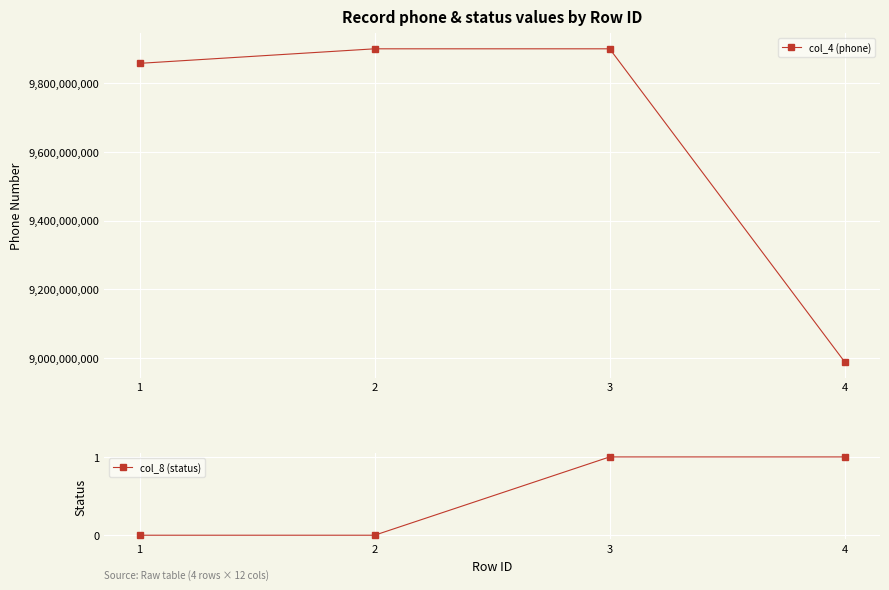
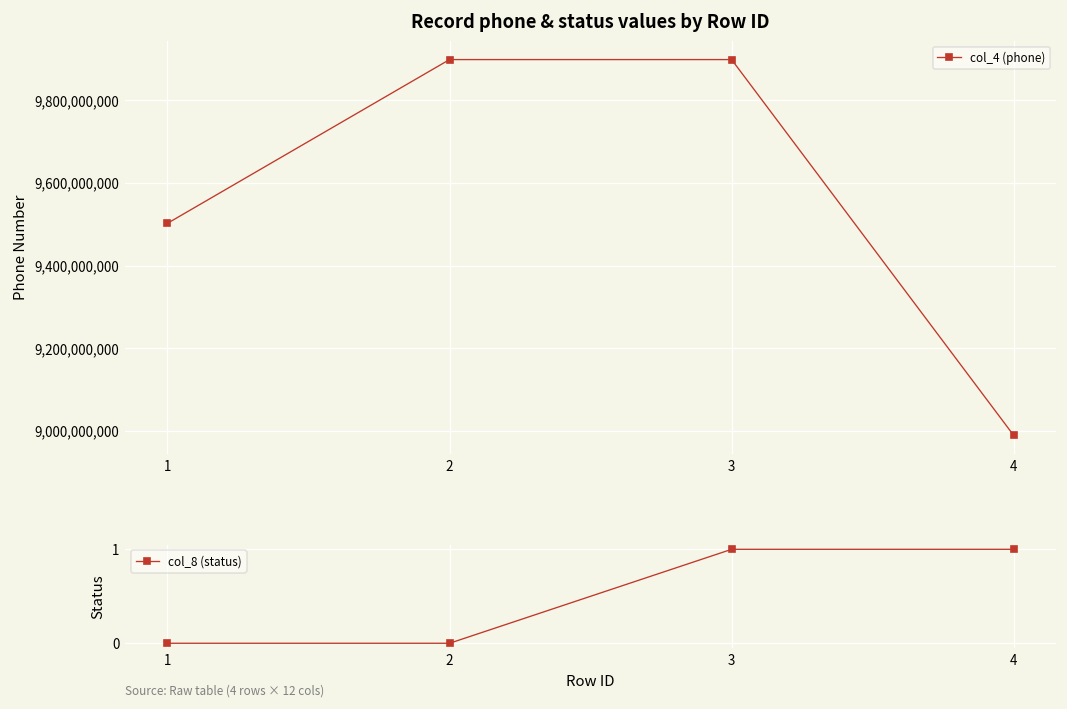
  {
    "Record phone & status values by Row ID": {
-     "1": "9,860,000,000",
+     "1": "9,500,000,000",
      "2": "9,900,000,000",
      "3": "9,900,000,000",
      "4": "8,990,000,000"
    }
  }
